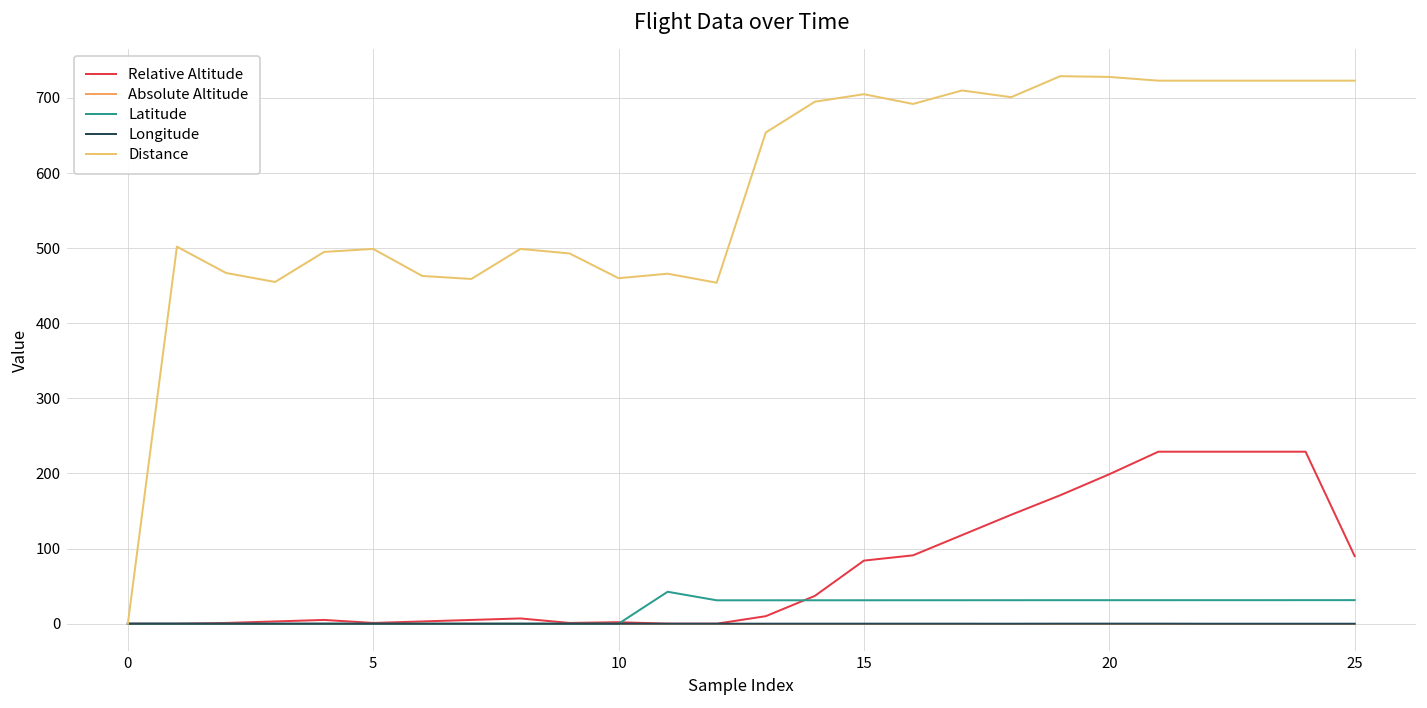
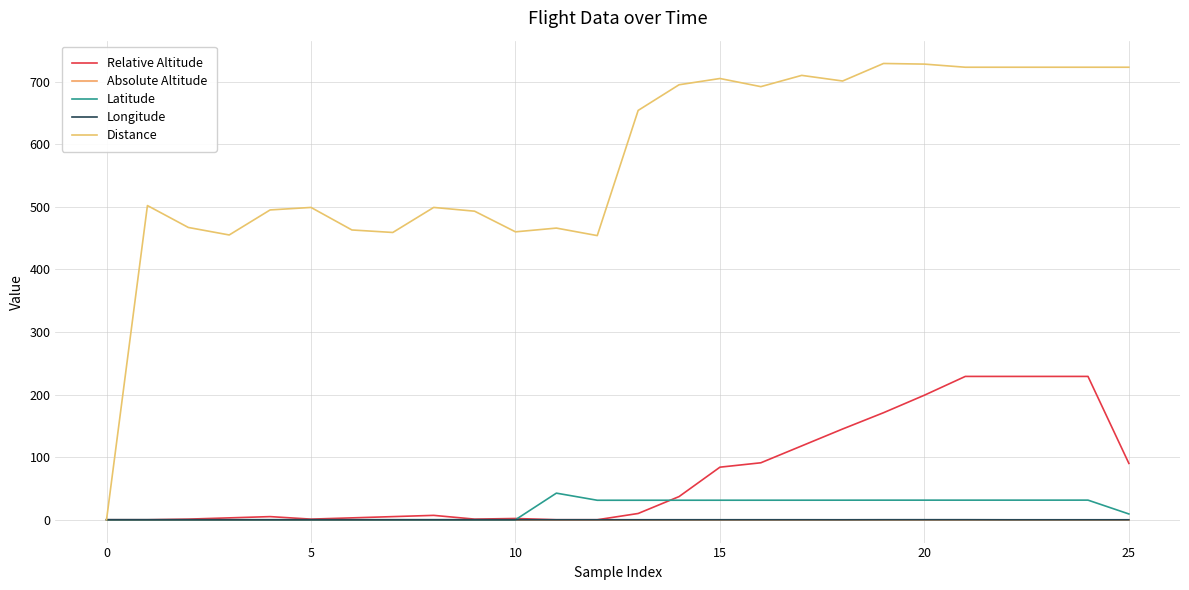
  {
    "Relative Altitude": {
      "15": 80,
      "20": 200,
      "25": 90
    },
    "Longitude": {
      "15": 0,
      "20": 0,
      "25": 0
    },
    "Latitude": {
      "15": 30,
      "20": 30,
-     "25": 30
+     "25": 10
    },
    "Distance": {
      "5": 500,
      "10": 460,
      "15": 710,
      "20": 730,
      "25": 720
    }
  }
